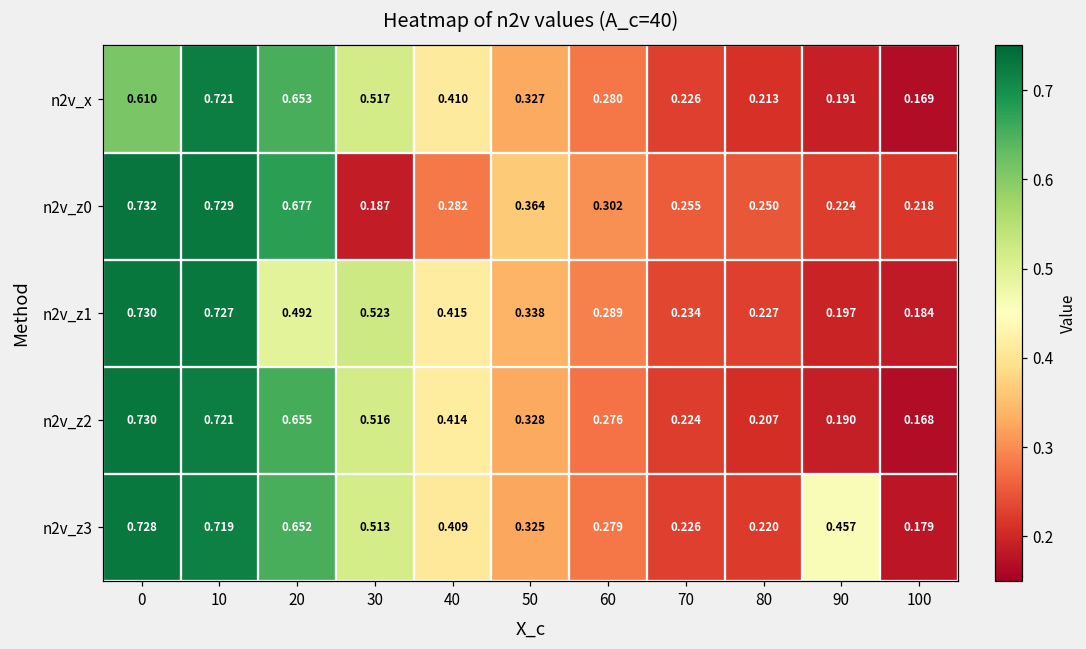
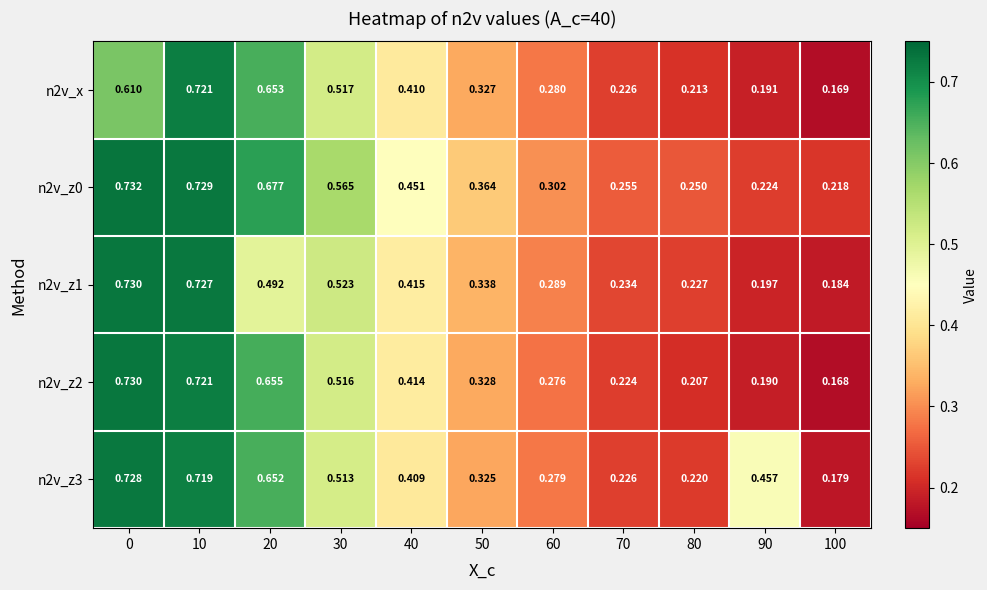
  {
    "n2v_x": {
      "0": 0.610,
      "10": 0.721,
      "20": 0.653,
      "30": 0.517,
      "40": 0.410,
      "50": 0.327,
      "60": 0.280,
      "70": 0.226,
      "80": 0.213,
      "90": 0.191,
      "100": 0.169
    },
    "n2v_z0": {
      "0": 0.732,
      "10": 0.729,
      "20": 0.677,
-     "30": 0.187,
-     "40": 0.282,
+     "30": 0.565,
+     "40": 0.451,
      "50": 0.364,
      "60": 0.302,
      "70": 0.255,
      "80": 0.250,
      "90": 0.224,
      "100": 0.218
    },
    "n2v_z1": {
      "0": 0.730,
      "10": 0.727,
      "20": 0.492,
      "30": 0.523,
      "40": 0.415,
      "50": 0.338,
      "60": 0.289,
      "70": 0.234,
      "80": 0.227,
      "90": 0.197,
      "100": 0.184
    },
    "n2v_z2": {
      "0": 0.730,
      "10": 0.721,
      "20": 0.655,
      "30": 0.516,
      "40": 0.414,
      "50": 0.328,
      "60": 0.276,
      "70": 0.224,
      "80": 0.207,
      "90": 0.190,
      "100": 0.168
    },
    "n2v_z3": {
      "0": 0.728,
      "10": 0.719,
      "20": 0.652,
      "30": 0.513,
      "40": 0.409,
      "50": 0.325,
      "60": 0.279,
      "70": 0.226,
      "80": 0.220,
      "90": 0.457,
      "100": 0.179
    }
  }
